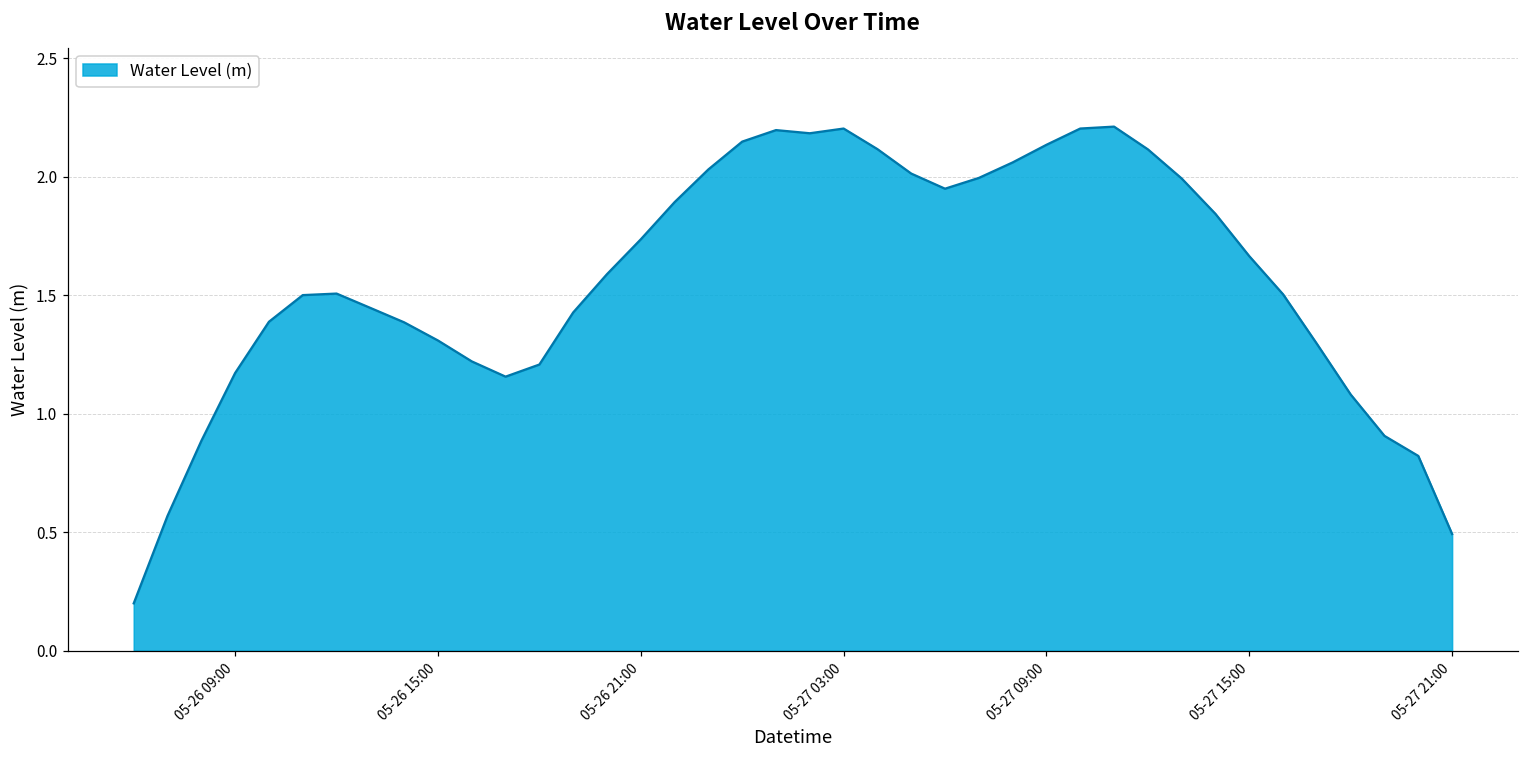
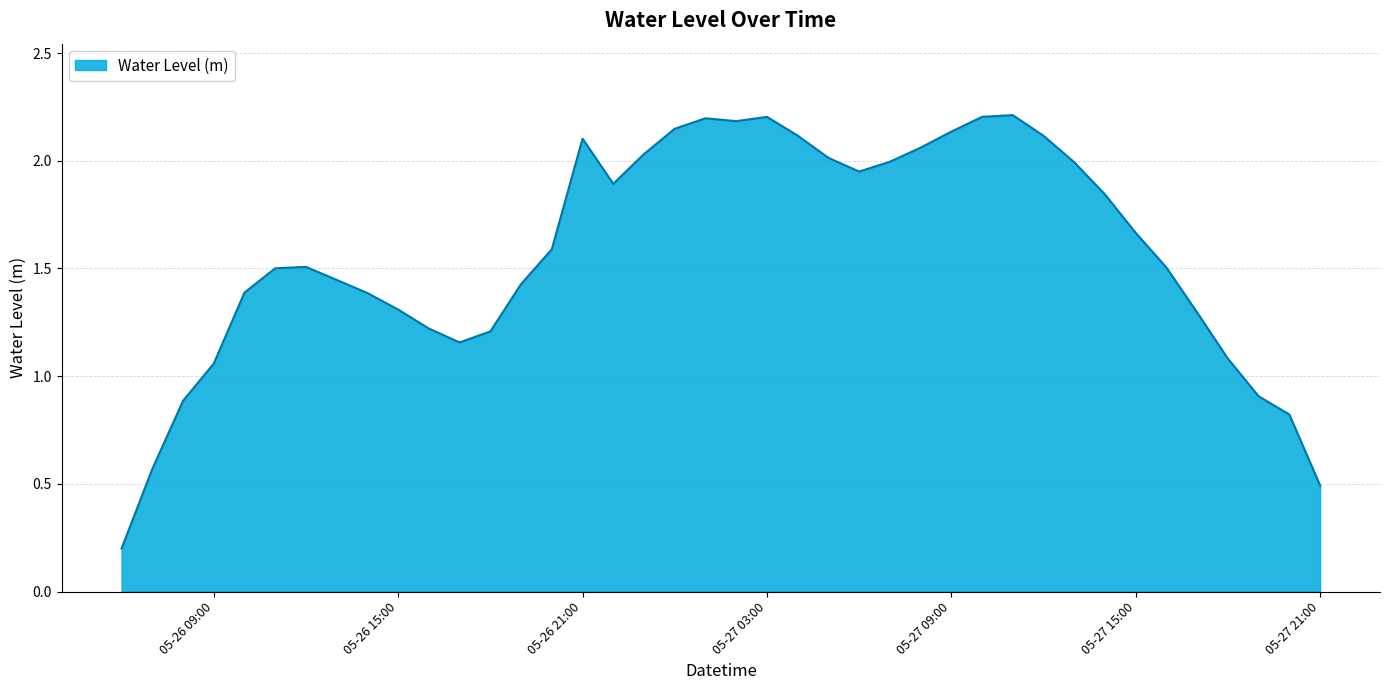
  {
-   "05-26 09:00": 1.17,
+   "05-26 09:00": 1.06,
    "05-26 15:00": 1.31,
-   "05-26 21:00": 1.74,
+   "05-26 21:00": 2.10,
    "05-27 03:00": 2.20,
    "05-27 09:00": 2.14,
    "05-27 15:00": 1.67,
    "05-27 21:00": 0.49
  }
